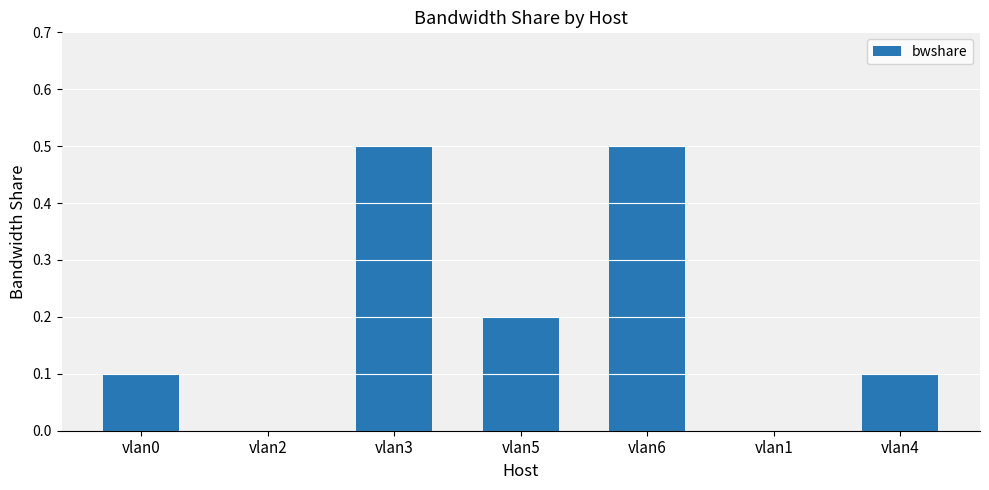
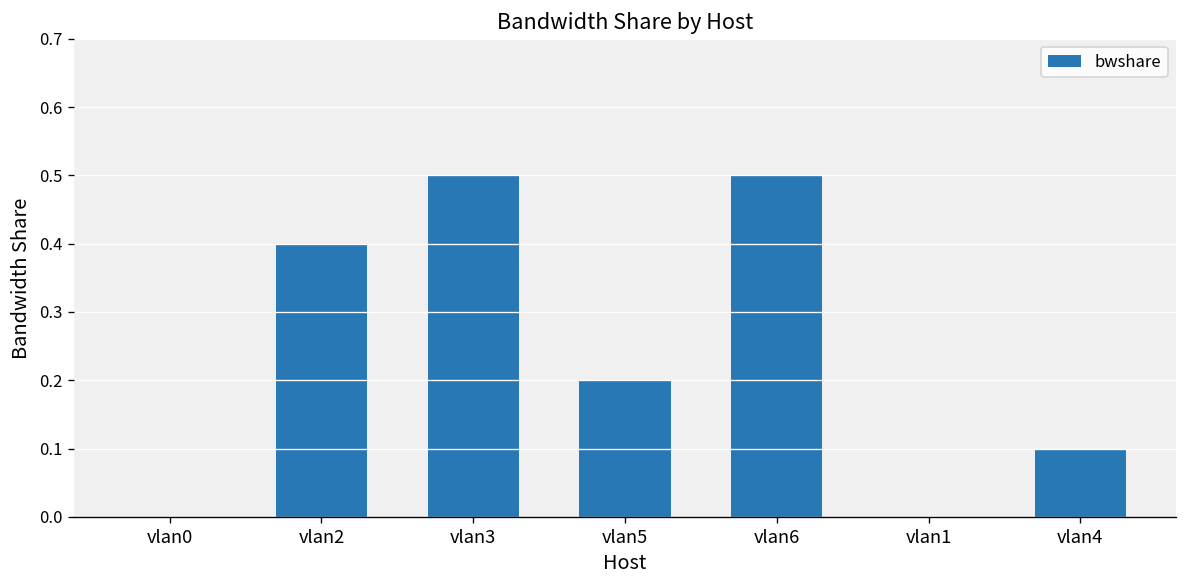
  {
-   "vlan0": 0.1,
-   "vlan2": 0.0,
+   "vlan0": 0.0,
+   "vlan2": 0.4,
    "vlan3": 0.5,
    "vlan5": 0.2,
    "vlan6": 0.5,
    "vlan1": 0.0,
    "vlan4": 0.1
  }
